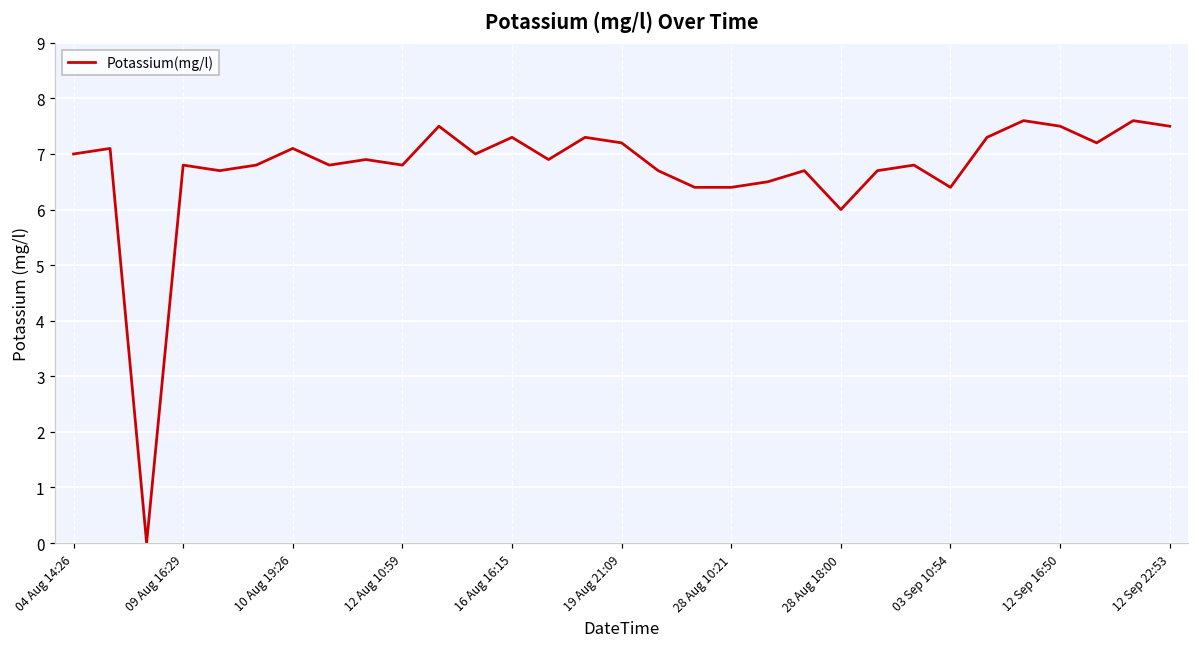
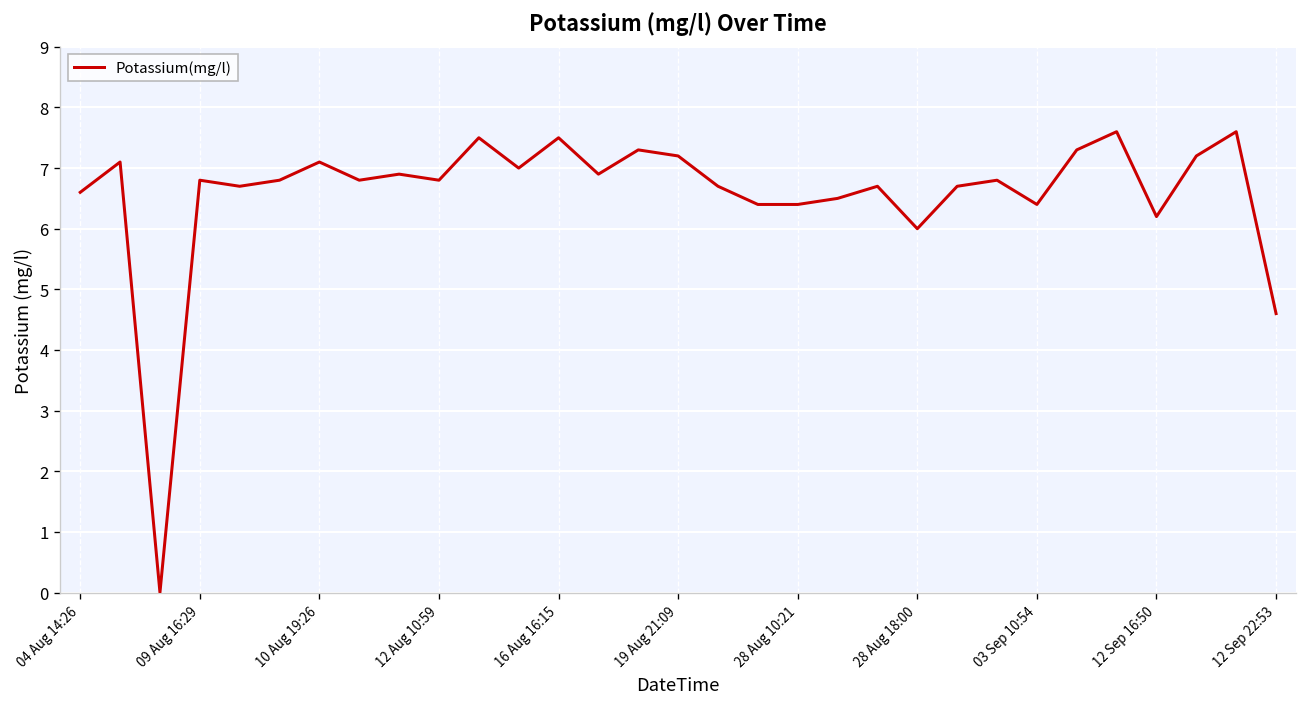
  {
-   "04 Aug 14:26": 7.0,
+   "04 Aug 14:26": 6.6,
    "09 Aug 16:29": 6.8,
    "10 Aug 19:26": 7.1,
    "12 Aug 10:59": 6.8,
-   "16 Aug 16:15": 7.3,
+   "16 Aug 16:15": 7.5,
    "19 Aug 21:09": 7.2,
    "28 Aug 10:21": 6.4,
    "28 Aug 18:00": 6.0,
    "03 Sep 10:54": 6.4,
-   "12 Sep 16:50": 7.5,
-   "12 Sep 22:53": 7.5
+   "12 Sep 16:50": 6.2,
+   "12 Sep 22:53": 4.6
  }
